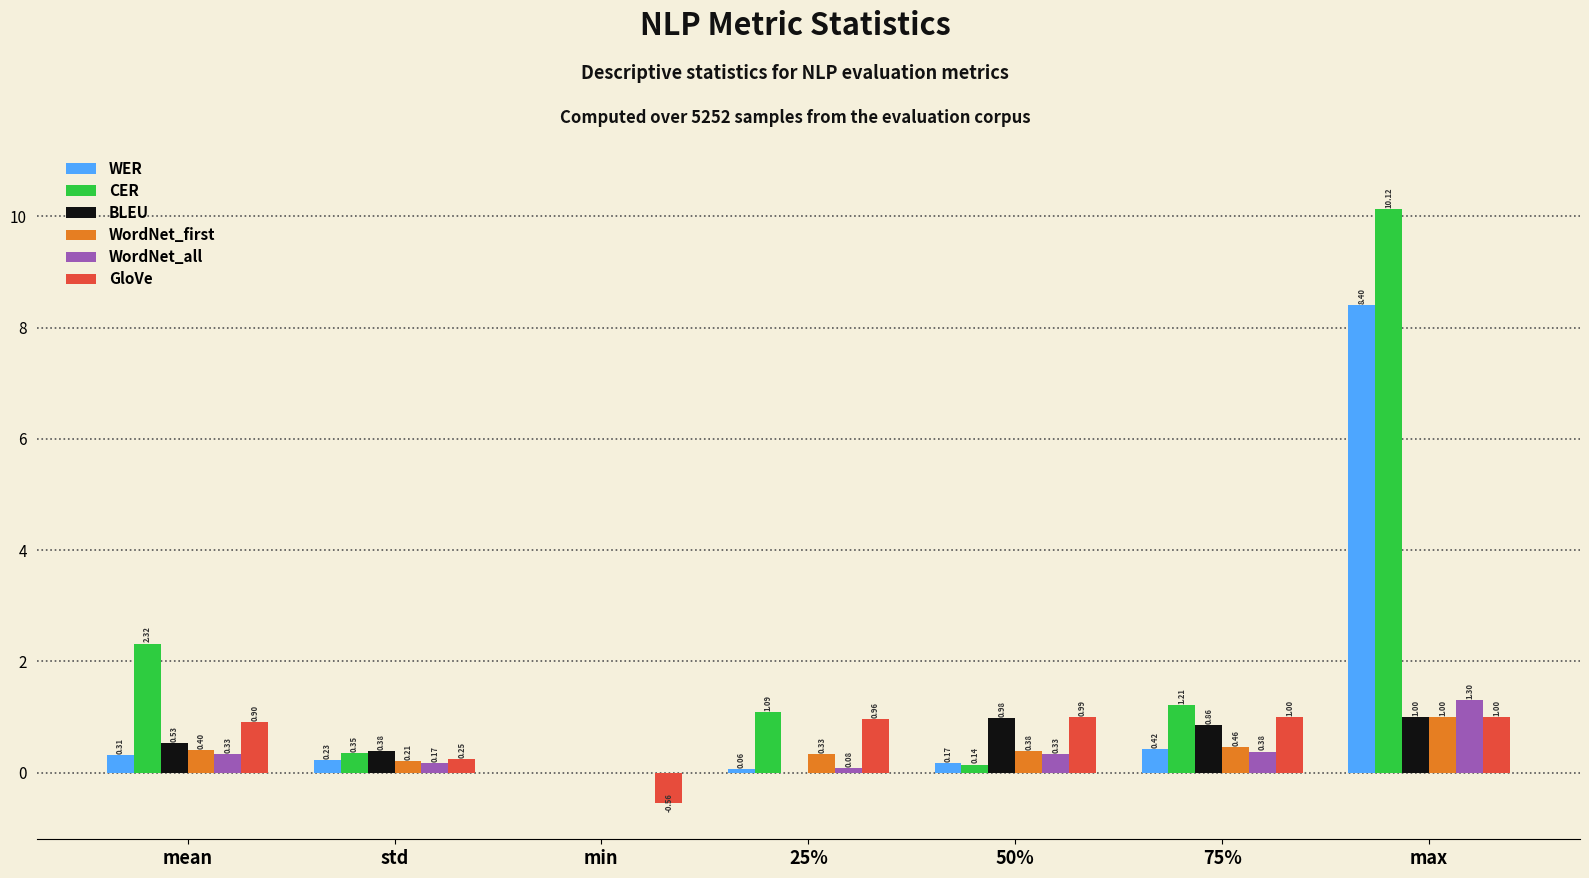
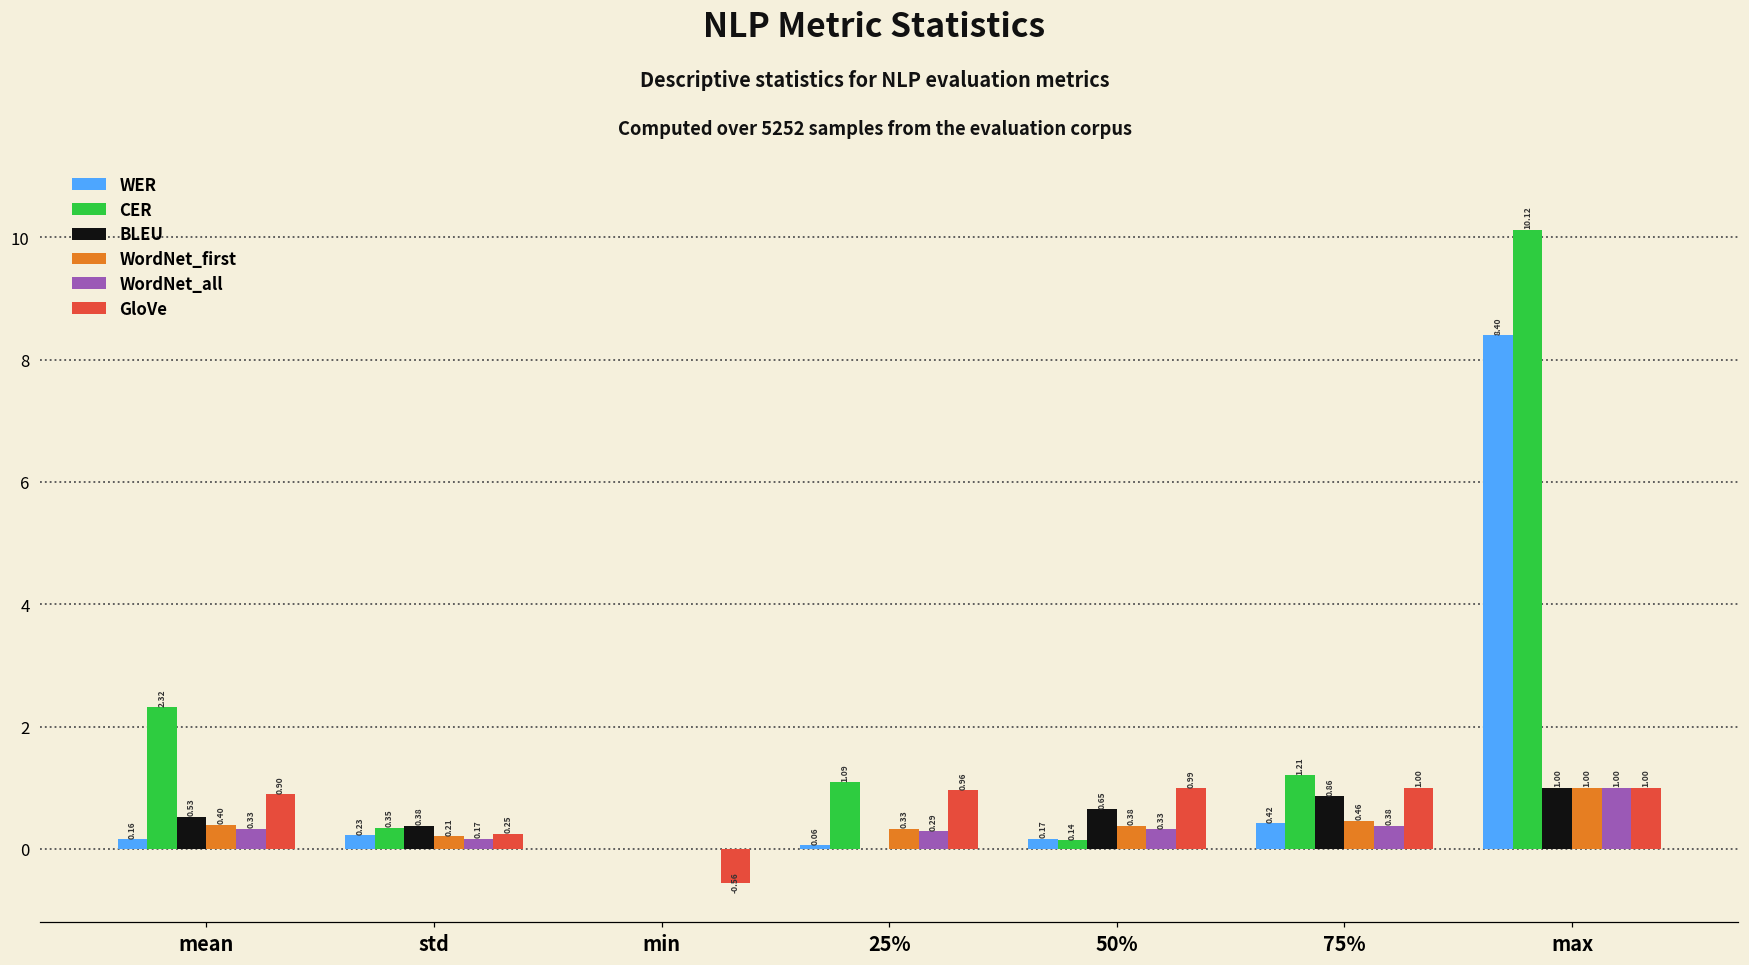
  {
    "WER": {
-     "mean": 0.31,
+     "mean": 0.16,
      "std": 0.23,
      "25%": 0.06,
      "50%": 0.17,
      "75%": 0.42,
      "max": 8.40
    },
    "CER": {
      "mean": 2.32,
      "std": 0.35,
      "25%": 1.09,
      "50%": 0.14,
      "75%": 1.21,
      "max": 10.12
    },
    "BLEU": {
      "mean": 0.53,
      "std": 0.38,
-     "50%": 0.98,
+     "50%": 0.65,
      "75%": 0.86,
      "max": 1.00
    },
    "WordNet_all": {
      "mean": 0.33,
      "std": 0.17,
-     "25%": 0.08,
+     "25%": 0.29,
      "50%": 0.33,
      "75%": 0.38,
-     "max": 1.30
+     "max": 1.00
    }
  }
